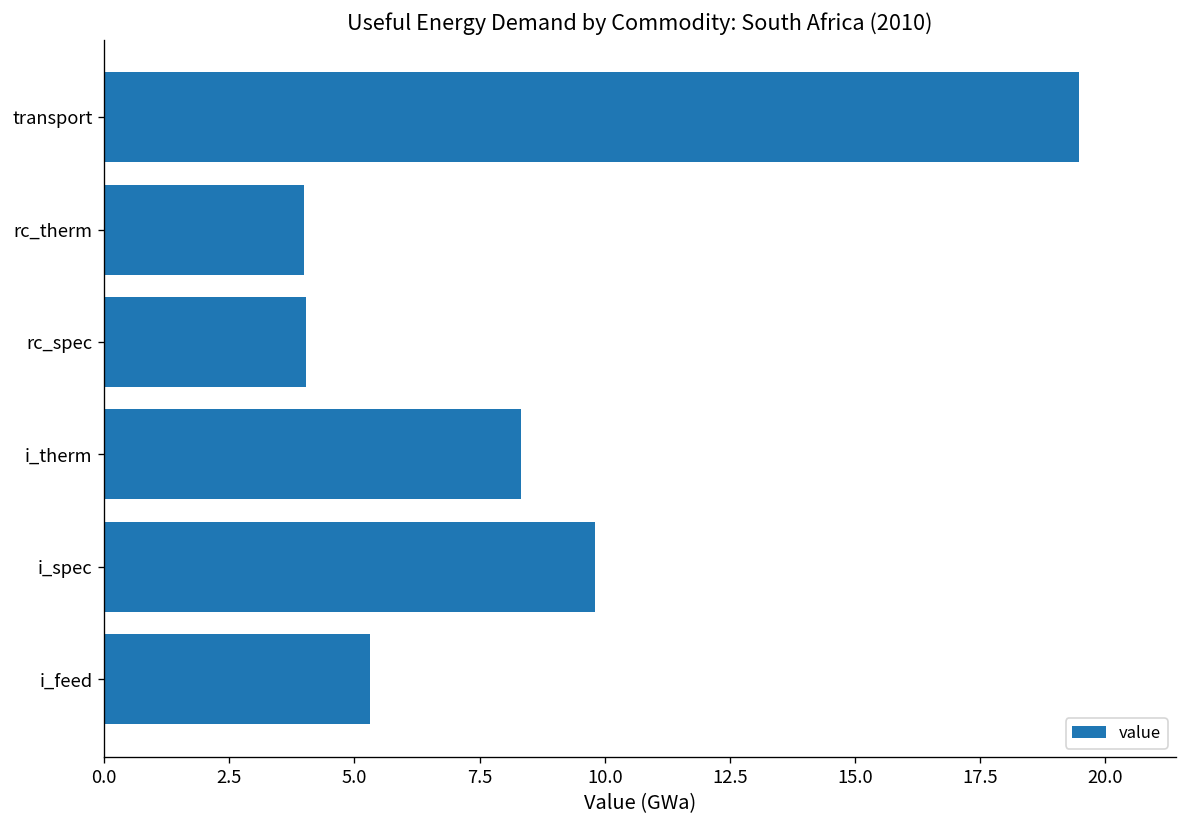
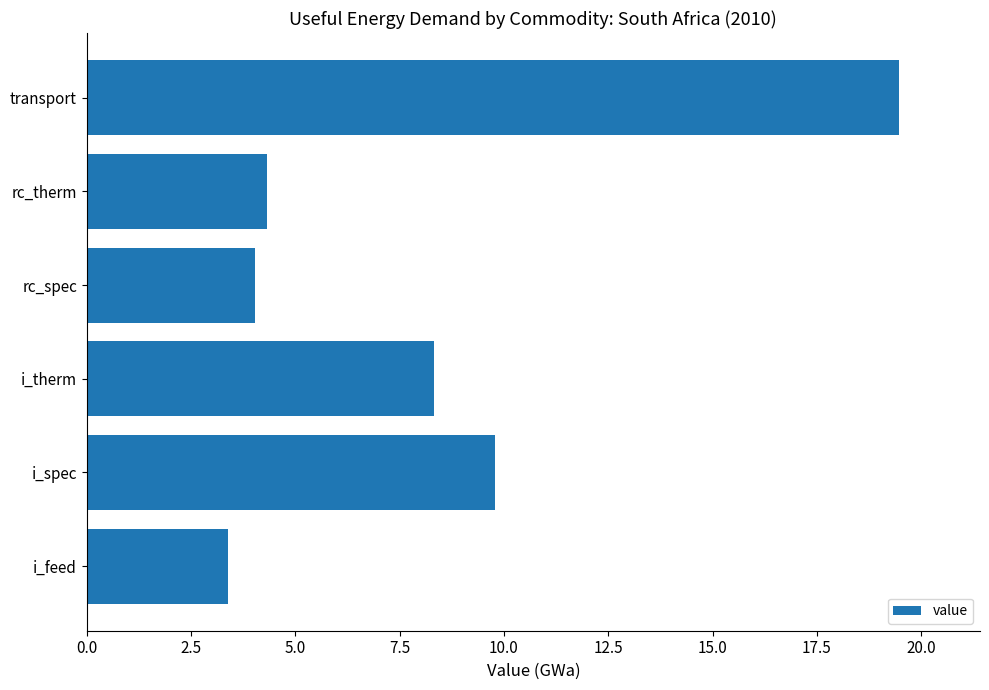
  {
    "transport": 19.5,
-   "rc_therm": 4.0,
+   "rc_therm": 4.3,
    "rc_spec": 4.0,
    "i_therm": 8.3,
    "i_spec": 9.8,
-   "i_feed": 5.3
+   "i_feed": 3.4
  }
